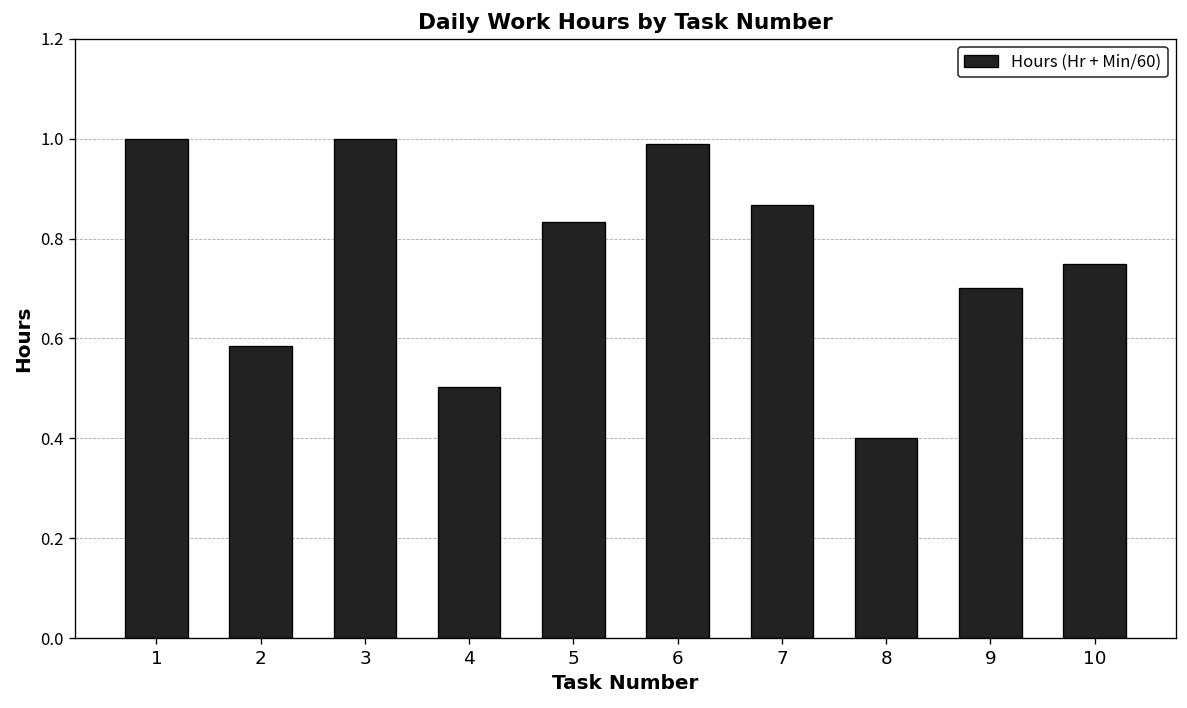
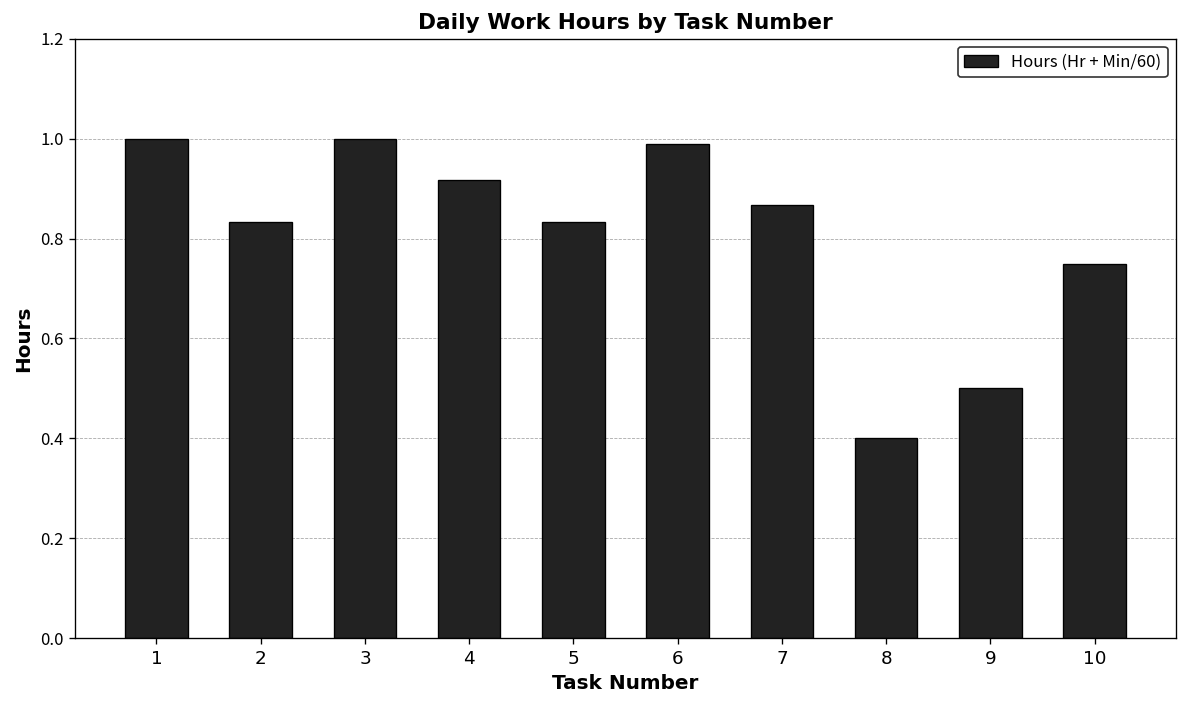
  {
    "1": 1.00,
-   "2": 0.58,
+   "2": 0.83,
    "3": 1.00,
-   "4": 0.50,
+   "4": 0.92,
    "5": 0.83,
    "6": 0.99,
    "7": 0.87,
    "8": 0.40,
-   "9": 0.7,
+   "9": 0.5,
    "10": 0.75
  }
